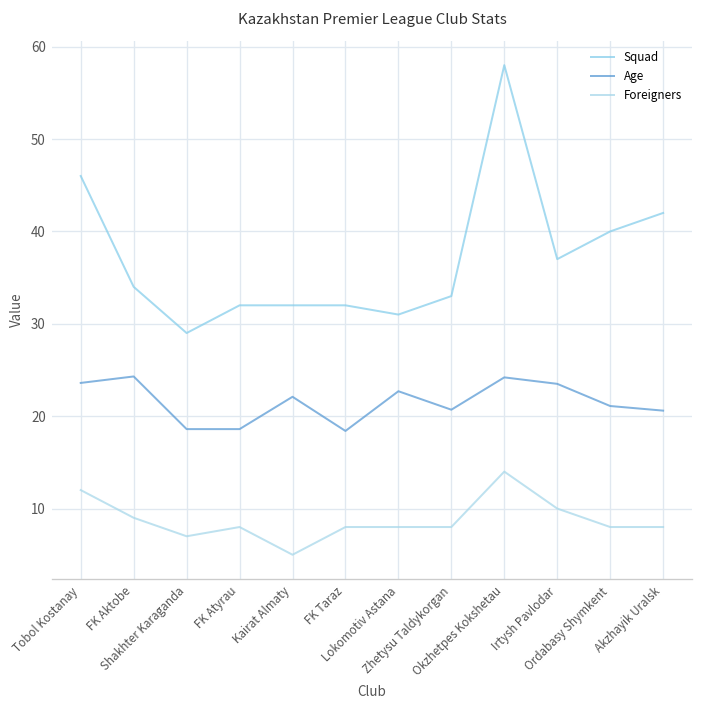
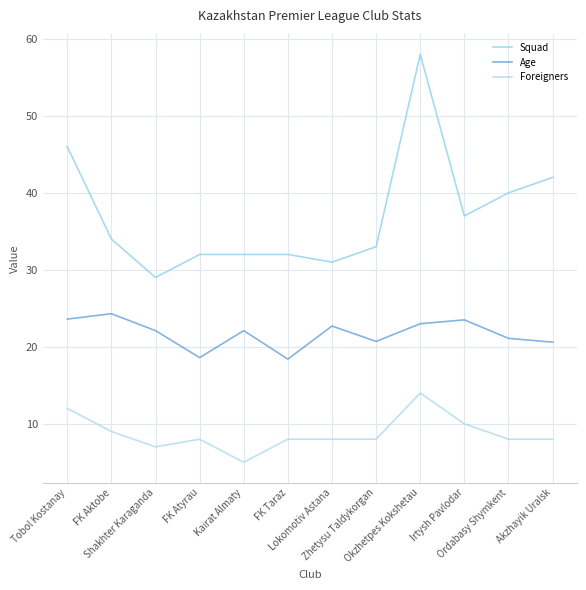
  {
    "Age": {
      "Tobol Kostanay": 24,
      "FK Aktobe": 24,
-     "Shakhter Karaganda": 19,
+     "Shakhter Karaganda": 22,
      "FK Atyrau": 19,
      "Kairat Almaty": 22,
      "FK Taraz": 18,
      "Lokomotiv Astana": 23,
      "Zhetysu Taldykorgan": 21,
-     "Okzhetpes Kokshetau": 24,
+     "Okzhetpes Kokshetau": 23,
      "Irtysh Pavlodar": 24,
      "Ordabasy Shymkent": 21,
      "Akzhayik Uralsk": 21
    }
  }
